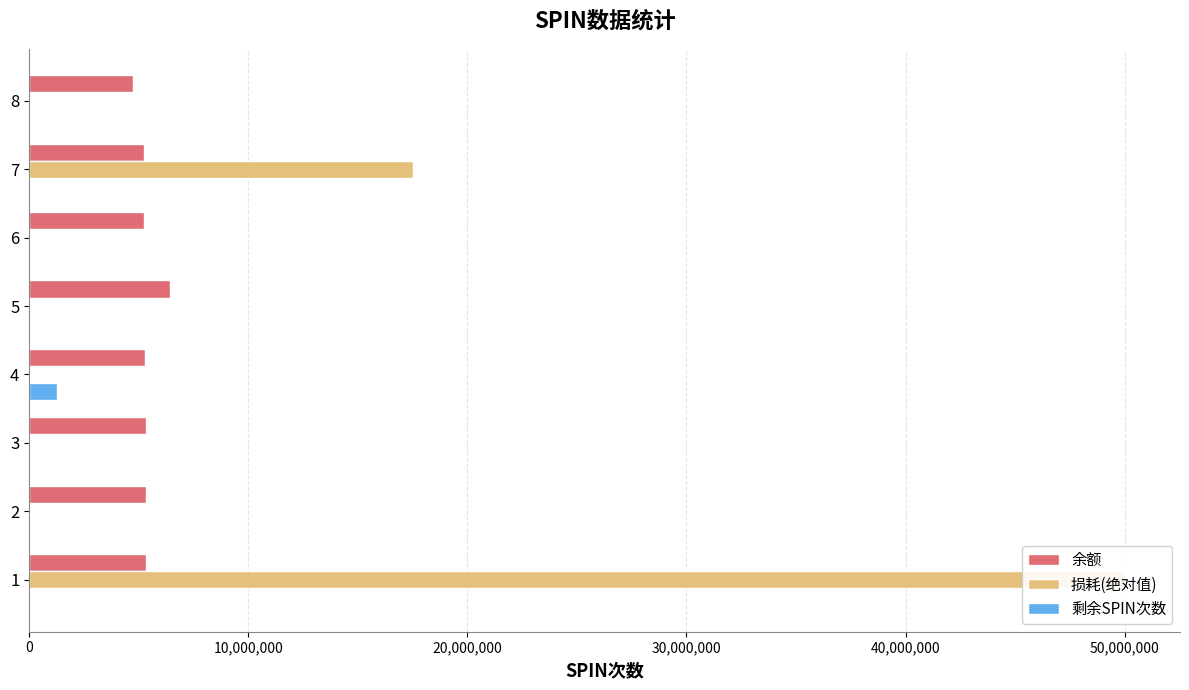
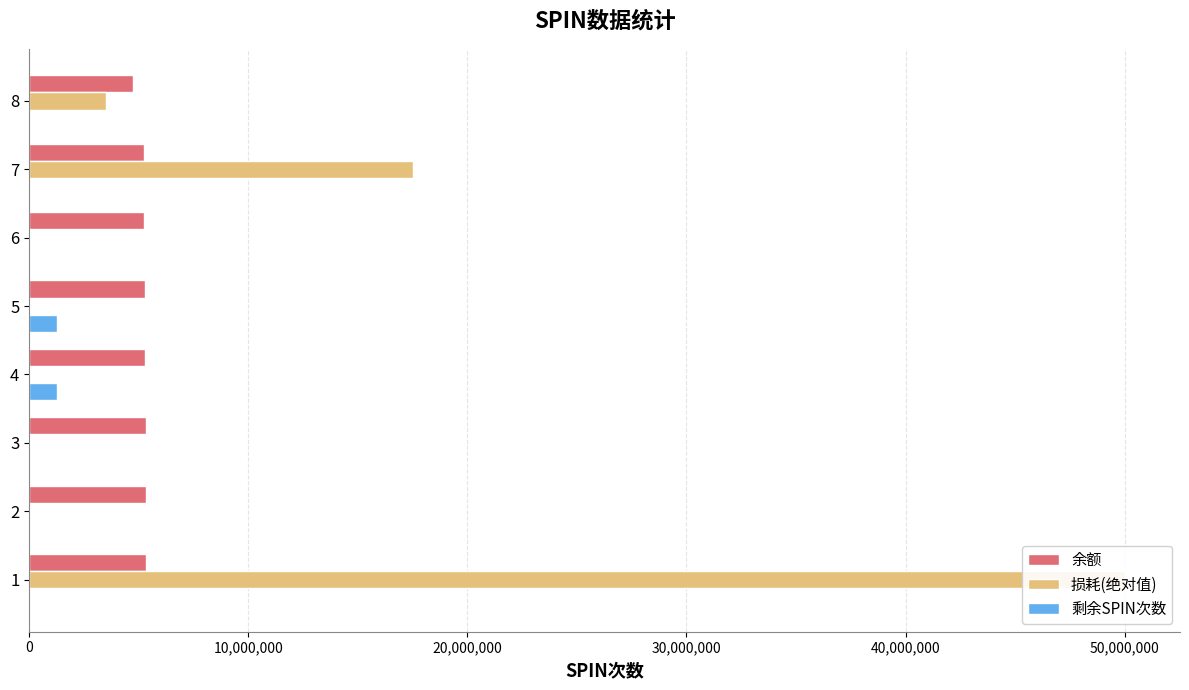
  {
    "余额": {
      "8": "4,800,000",
      "7": "5,200,000",
      "6": "5,300,000",
-     "5": "6,400,000",
+     "5": "5,300,000",
      "4": "5,300,000",
      "3": "5,300,000",
      "2": "5,300,000",
      "1": "5,300,000"
    },
    "损耗(绝对值)": {
-     "8": "0",
+     "8": "3,500,000",
      "7": "17,500,000",
      "2": "0"
    },
    "剩余SPIN次数": {
-     "5": "0",
+     "5": "1,300,000",
      "4": "1,300,000"
    }
  }
